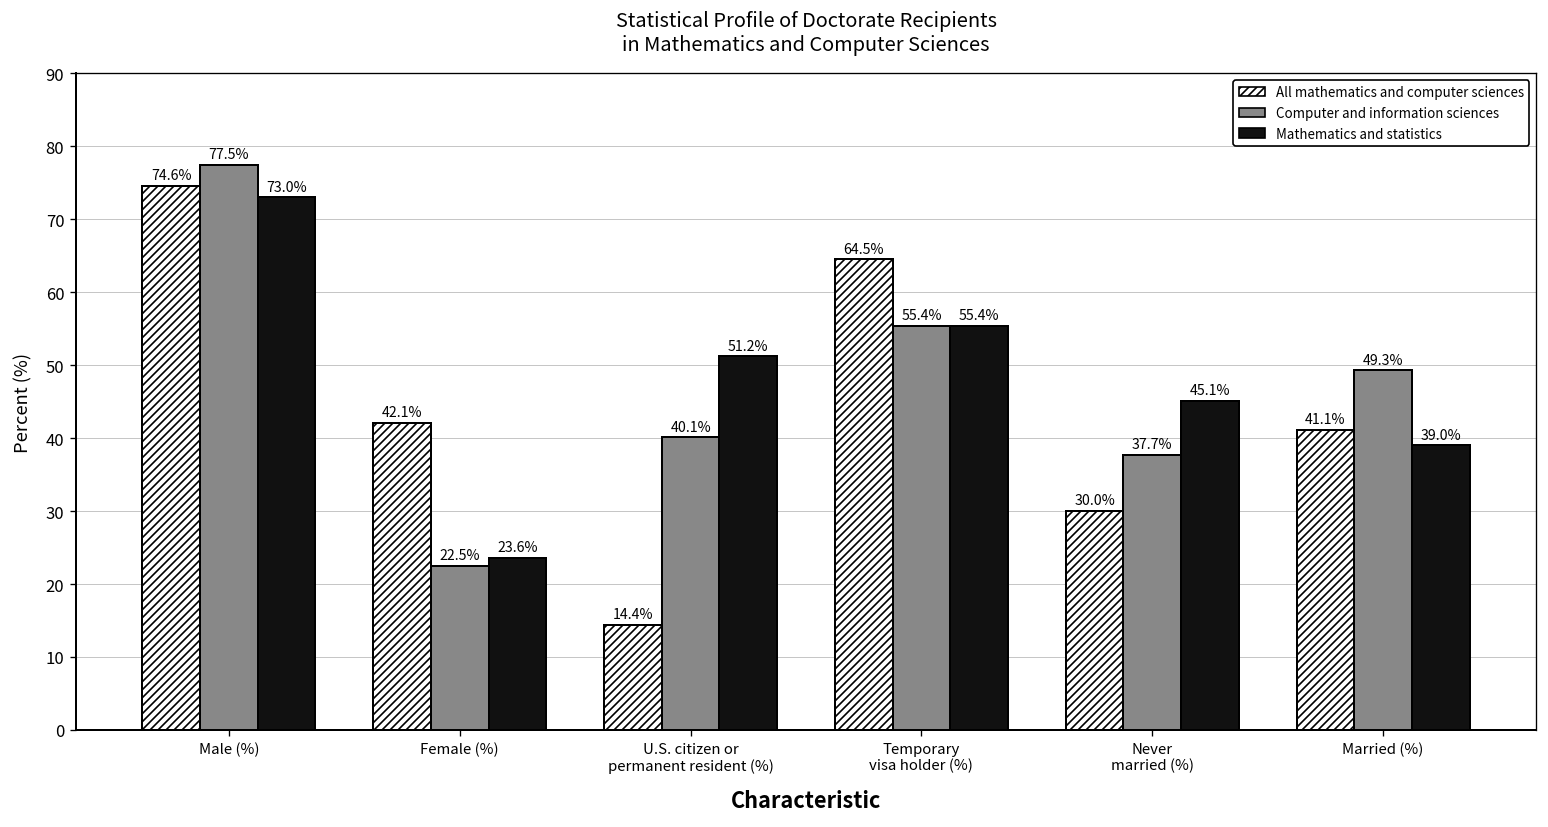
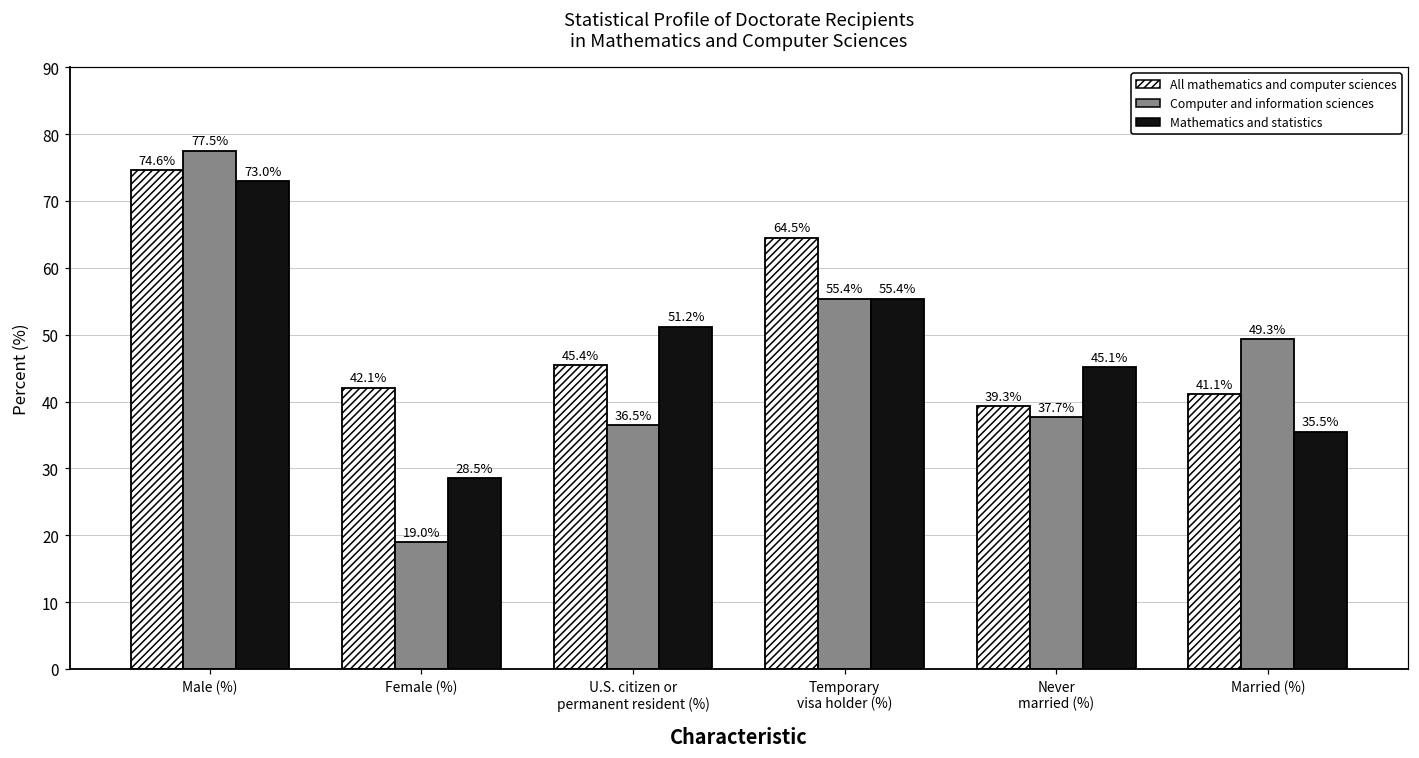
  {
    "All mathematics and computer sciences": {
      "Male (%)": "74.6%",
      "Female (%)": "42.1%",
-     "U.S. citizen or permanent resident (%)": "14.4%",
+     "U.S. citizen or permanent resident (%)": "45.4%",
      "Temporary visa holder (%)": "64.5%",
-     "Never married (%)": "30.0%",
+     "Never married (%)": "39.3%",
      "Married (%)": "41.1%"
    },
    "Computer and information sciences": {
      "Male (%)": "77.5%",
-     "Female (%)": "22.5%",
-     "U.S. citizen or permanent resident (%)": "40.1%",
+     "Female (%)": "19.0%",
+     "U.S. citizen or permanent resident (%)": "36.5%",
      "Temporary visa holder (%)": "55.4%",
      "Never married (%)": "37.7%",
      "Married (%)": "49.3%"
    },
    "Mathematics and statistics": {
      "Male (%)": "73.0%",
-     "Female (%)": "23.6%",
+     "Female (%)": "28.5%",
      "U.S. citizen or permanent resident (%)": "51.2%",
      "Temporary visa holder (%)": "55.4%",
      "Never married (%)": "45.1%",
-     "Married (%)": "39.0%"
+     "Married (%)": "35.5%"
    }
  }
